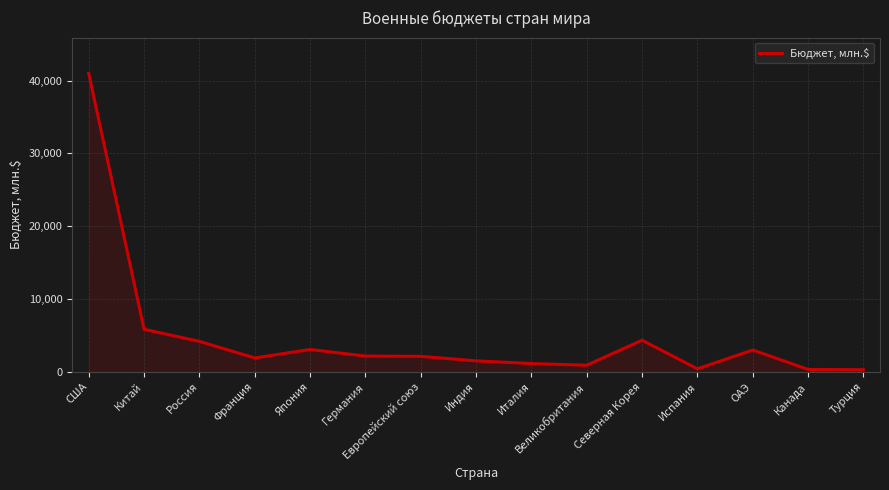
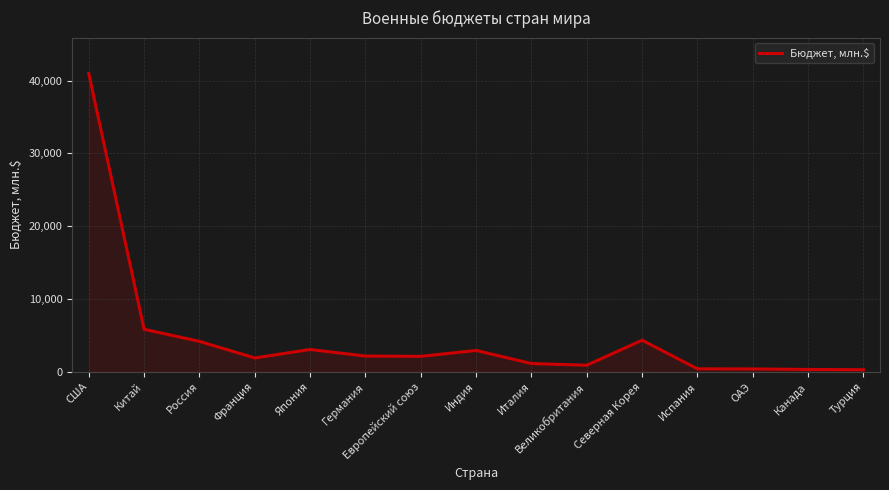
  {
    "США": "41,000",
    "Китай": "6,000",
    "Россия": "4,000",
    "Франция": "2,000",
    "Япония": "3,000",
    "Германия": "2,000",
    "Европейский союз": "2,000",
-   "Индия": "1,000",
+   "Индия": "3,000",
    "Италия": "1,000",
    "Великобритания": "1,000",
    "Северная Корея": "4,000",
    "Испания": "0",
-   "ОАЭ": "3,000",
+   "ОАЭ": "0",
    "Канада": "0",
    "Турция": "0"
  }
